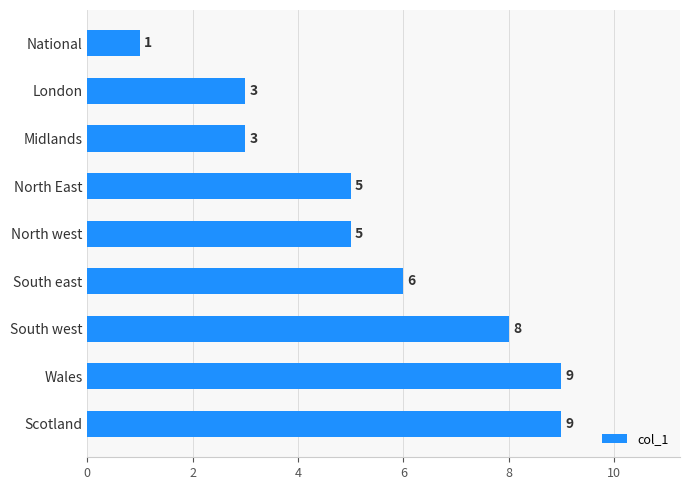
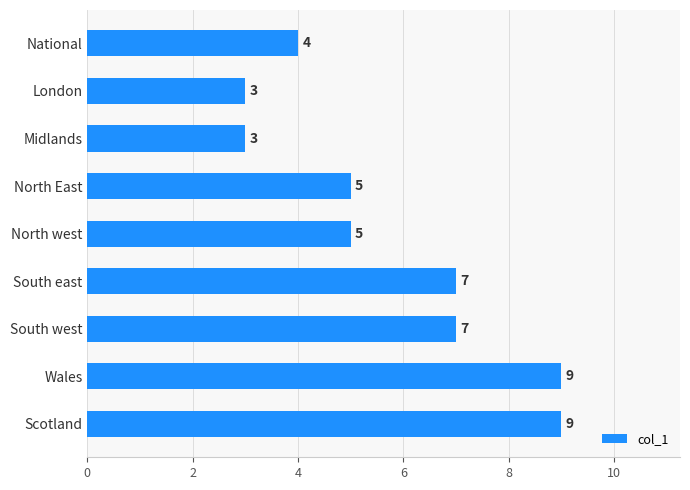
  {
-   "National": 1,
+   "National": 4,
    "London": 3,
    "Midlands": 3,
    "North East": 5,
    "North west": 5,
-   "South east": 6,
-   "South west": 8,
+   "South east": 7,
+   "South west": 7,
    "Wales": 9,
    "Scotland": 9
  }
